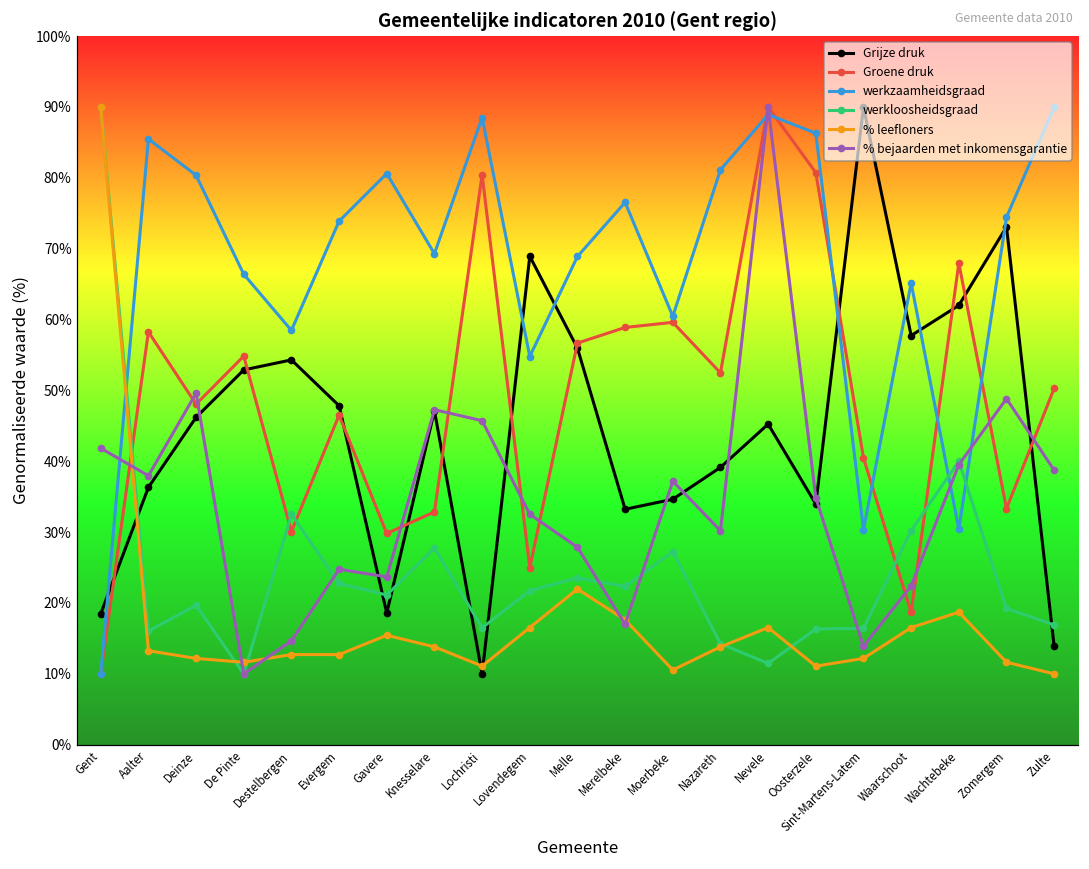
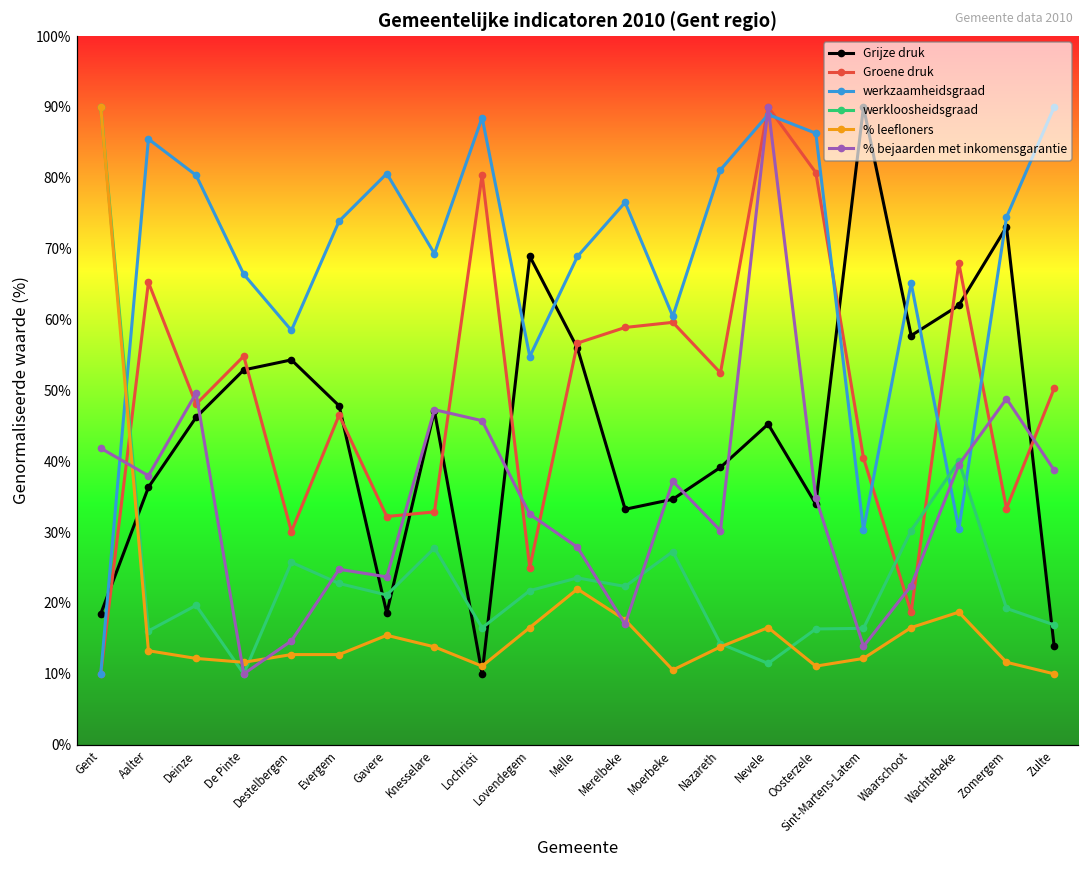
  {
    "Grijze druk": {
      "Gent": "18%",
      "Aalter": "36%",
      "Deinze": "46%",
      "De Pinte": "53%",
      "Destelbergen": "54%",
      "Evergem": "48%",
      "Gavere": "19%",
      "Lochristi": "10%",
      "Lovendegem": "69%",
      "Melle": "56%",
      "Merelbeke": "33%",
      "Moerbeke": "35%",
      "Nazareth": "39%",
      "Nevele": "45%",
      "Oosterzele": "34%",
      "Waarschoot": "58%",
      "Wachtebeke": "62%",
      "Zomergem": "73%",
      "Zulte": "14%"
    },
    "Groene druk": {
-     "Aalter": "58%",
+     "Aalter": "65%",
      "Deinze": "48%",
      "De Pinte": "55%",
      "Destelbergen": "30%",
      "Evergem": "47%",
-     "Gavere": "30%",
+     "Gavere": "32%",
      "Knesselare": "33%",
      "Lochristi": "80%",
      "Lovendegem": "25%",
      "Melle": "57%",
      "Merelbeke": "59%",
      "Moerbeke": "60%",
      "Nazareth": "52%",
      "Oosterzele": "81%",
      "Sint-Martens-Latem": "40%",
      "Waarschoot": "19%",
      "Wachtebeke": "68%",
      "Zomergem": "33%",
      "Zulte": "50%"
    },
    "werkzaamheidsgraad": {
      "Aalter": "85%",
      "Deinze": "80%",
      "De Pinte": "66%",
      "Destelbergen": "58%",
      "Evergem": "74%",
      "Gavere": "81%",
      "Knesselare": "69%",
      "Lochristi": "89%",
      "Lovendegem": "55%",
      "Melle": "69%",
      "Merelbeke": "77%",
      "Moerbeke": "60%",
      "Nazareth": "81%",
      "Nevele": "89%",
      "Oosterzele": "86%",
      "Sint-Martens-Latem": "30%",
      "Waarschoot": "65%",
      "Wachtebeke": "30%",
      "Zomergem": "74%"
    },
    "werkloosheidsgraad": {
      "Aalter": "16%",
      "Deinze": "20%",
-     "Destelbergen": "33%",
+     "Destelbergen": "26%",
      "Evergem": "23%",
      "Gavere": "21%",
      "Knesselare": "28%",
      "Lochristi": "16%",
      "Lovendegem": "22%",
      "Melle": "24%",
      "Merelbeke": "22%",
      "Moerbeke": "27%",
      "Nazareth": "14%",
      "Nevele": "11%",
      "Oosterzele": "16%",
      "Sint-Martens-Latem": "16%",
      "Waarschoot": "30%",
      "Wachtebeke": "40%",
      "Zomergem": "19%",
      "Zulte": "17%"
    },
    "% leefloners": {
      "Aalter": "13%",
      "Deinze": "12%",
      "De Pinte": "12%",
      "Destelbergen": "13%",
      "Evergem": "13%",
      "Gavere": "15%",
      "Knesselare": "14%",
      "Lochristi": "11%",
      "Lovendegem": "17%",
      "Melle": "22%",
      "Merelbeke": "18%",
      "Moerbeke": "11%",
      "Nazareth": "14%",
      "Nevele": "17%",
      "Oosterzele": "11%",
      "Sint-Martens-Latem": "12%",
      "Waarschoot": "17%",
      "Wachtebeke": "19%",
      "Zomergem": "12%",
      "Zulte": "10%"
    },
    "% bejaarden met inkomensgarantie": {
      "Gent": "42%",
      "Aalter": "38%",
      "Deinze": "50%",
      "Destelbergen": "15%",
      "Evergem": "25%",
      "Gavere": "24%",
      "Lochristi": "46%",
      "Lovendegem": "33%",
      "Melle": "28%",
      "Merelbeke": "17%",
      "Moerbeke": "37%",
      "Nazareth": "30%",
      "Oosterzele": "35%",
      "Sint-Martens-Latem": "14%",
      "Waarschoot": "22%",
      "Wachtebeke": "40%",
      "Zomergem": "49%",
      "Zulte": "39%"
    }
  }
